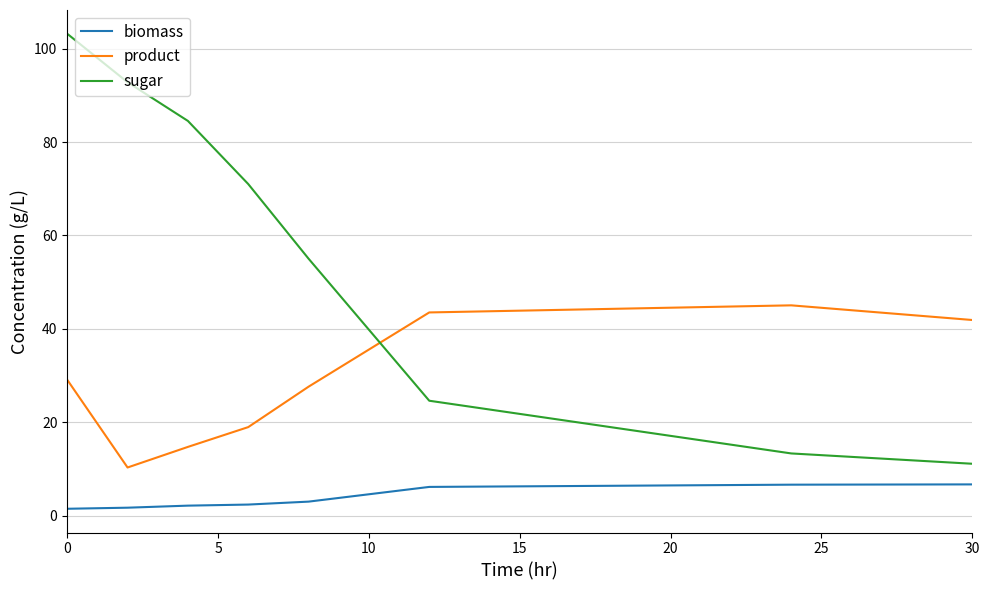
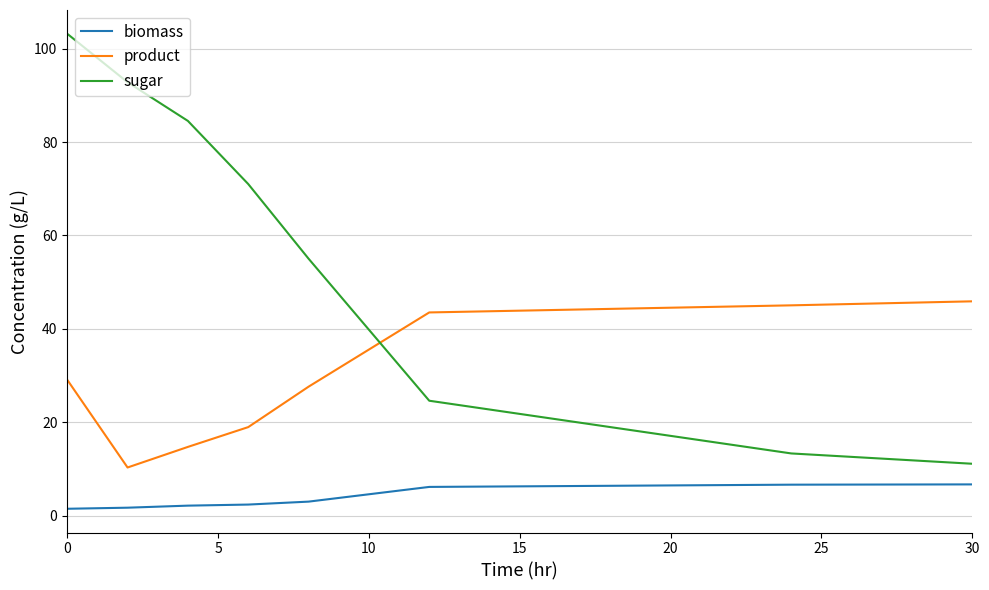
  {
    "biomass": {
      "0": 1,
      "30": 7
    },
    "product": {
      "0": 29,
-     "30": 42
+     "30": 46
    },
    "sugar": {
      "0": 103,
      "30": 11
    }
  }
